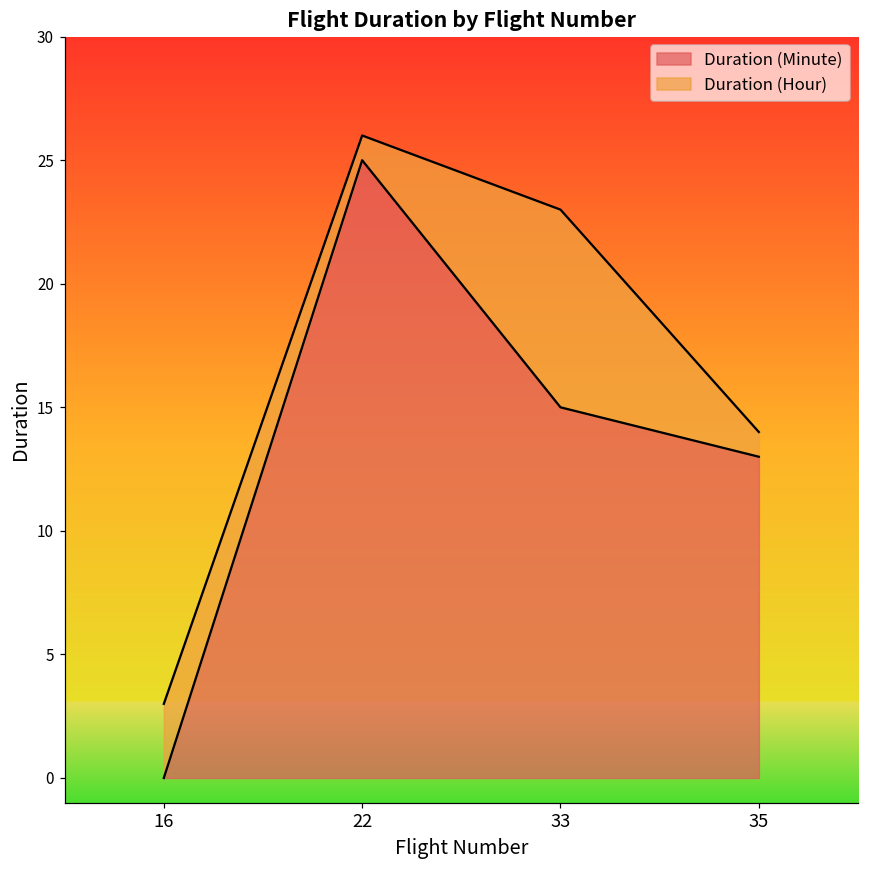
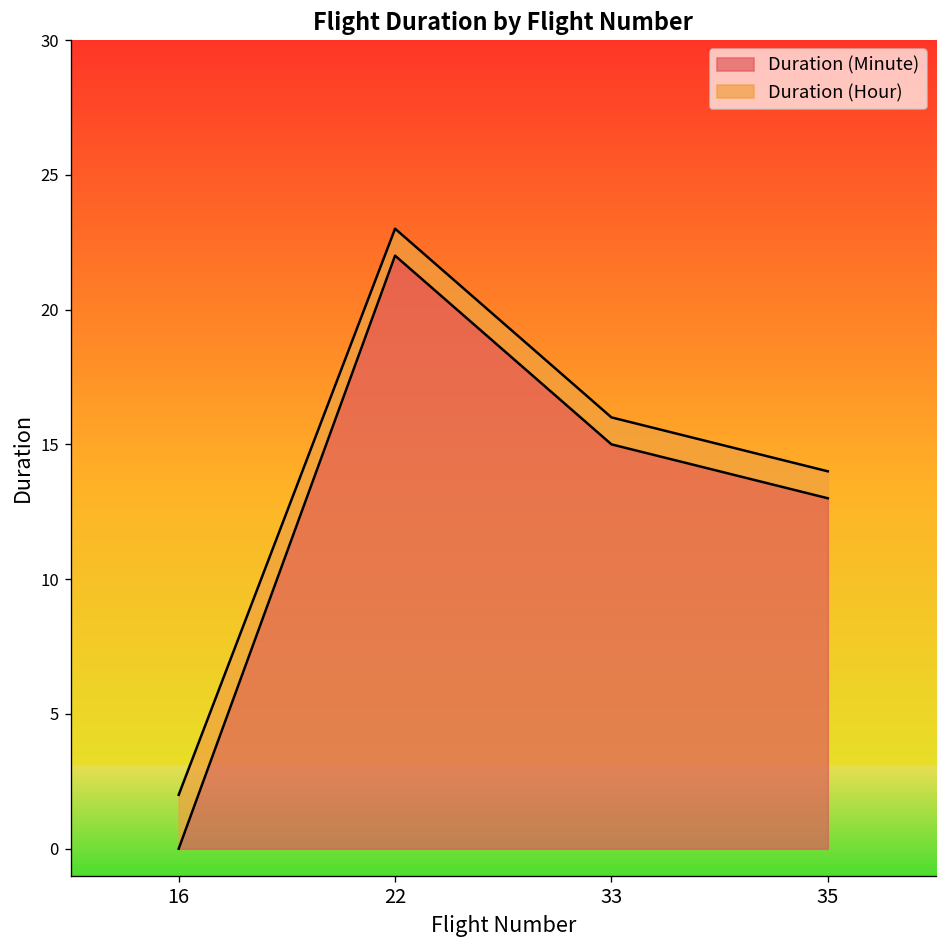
  {
    "Duration (Minute)": {
      "16": 0,
-     "22": 25,
+     "22": 22,
      "33": 15,
      "35": 13
    },
    "Duration (Hour)": {
-     "16": 3,
+     "16": 2,
      "22": 1,
-     "33": 8,
+     "33": 1,
      "35": 1
    }
  }
